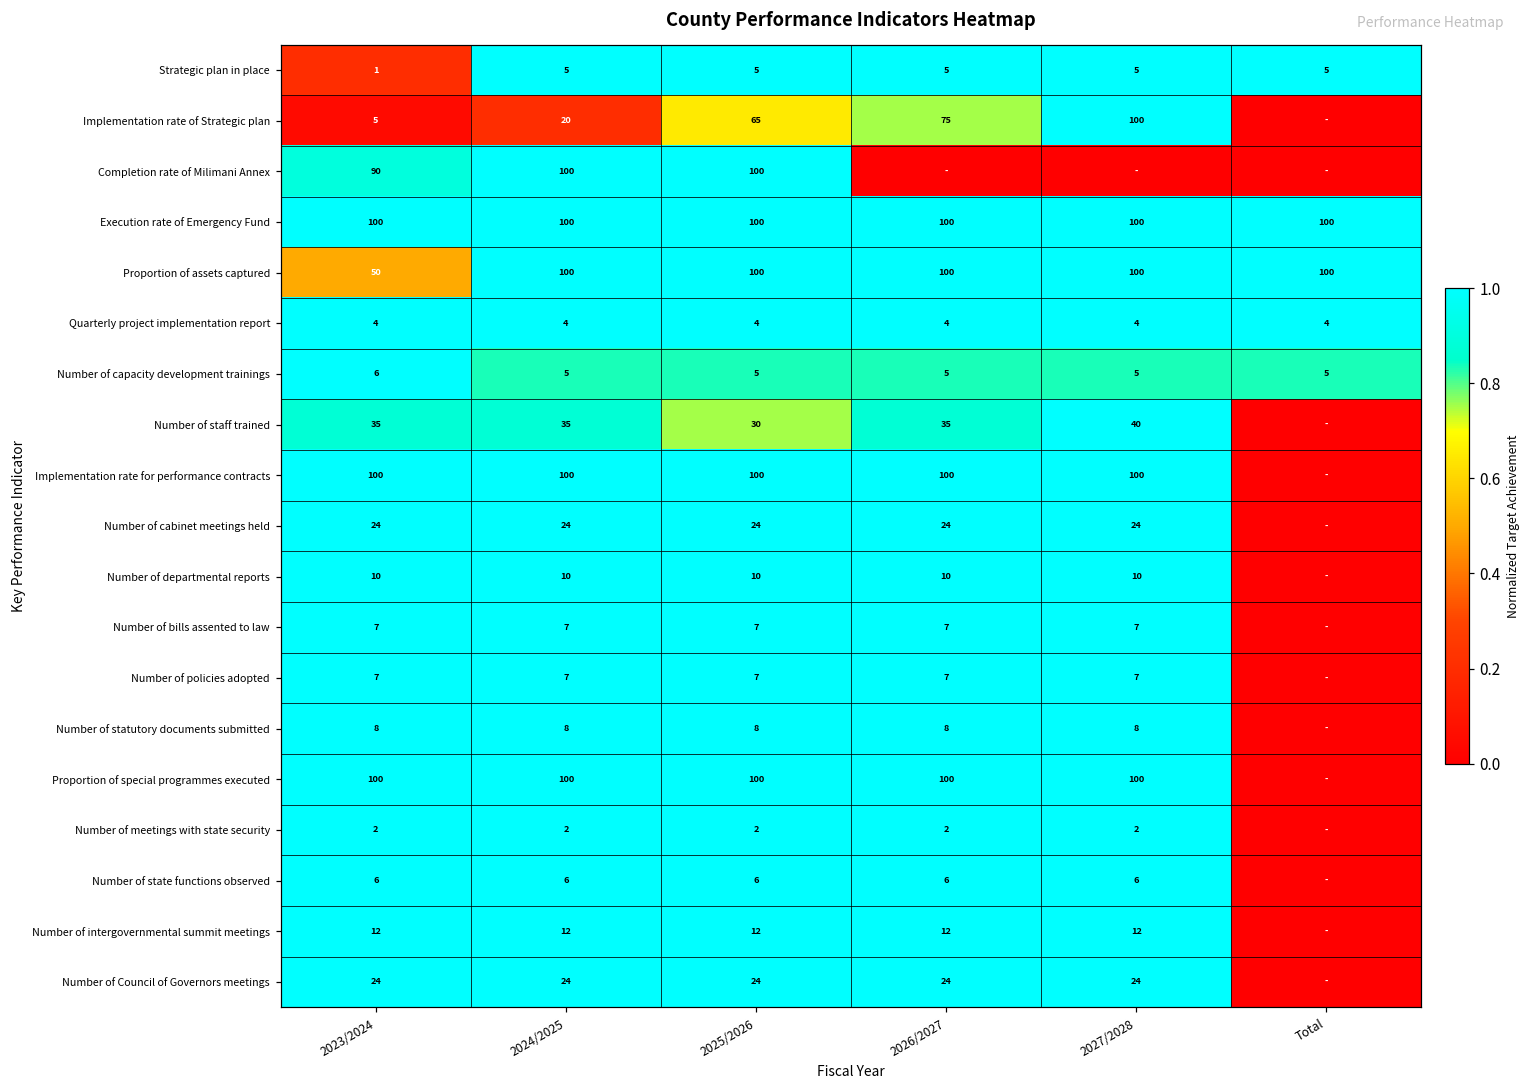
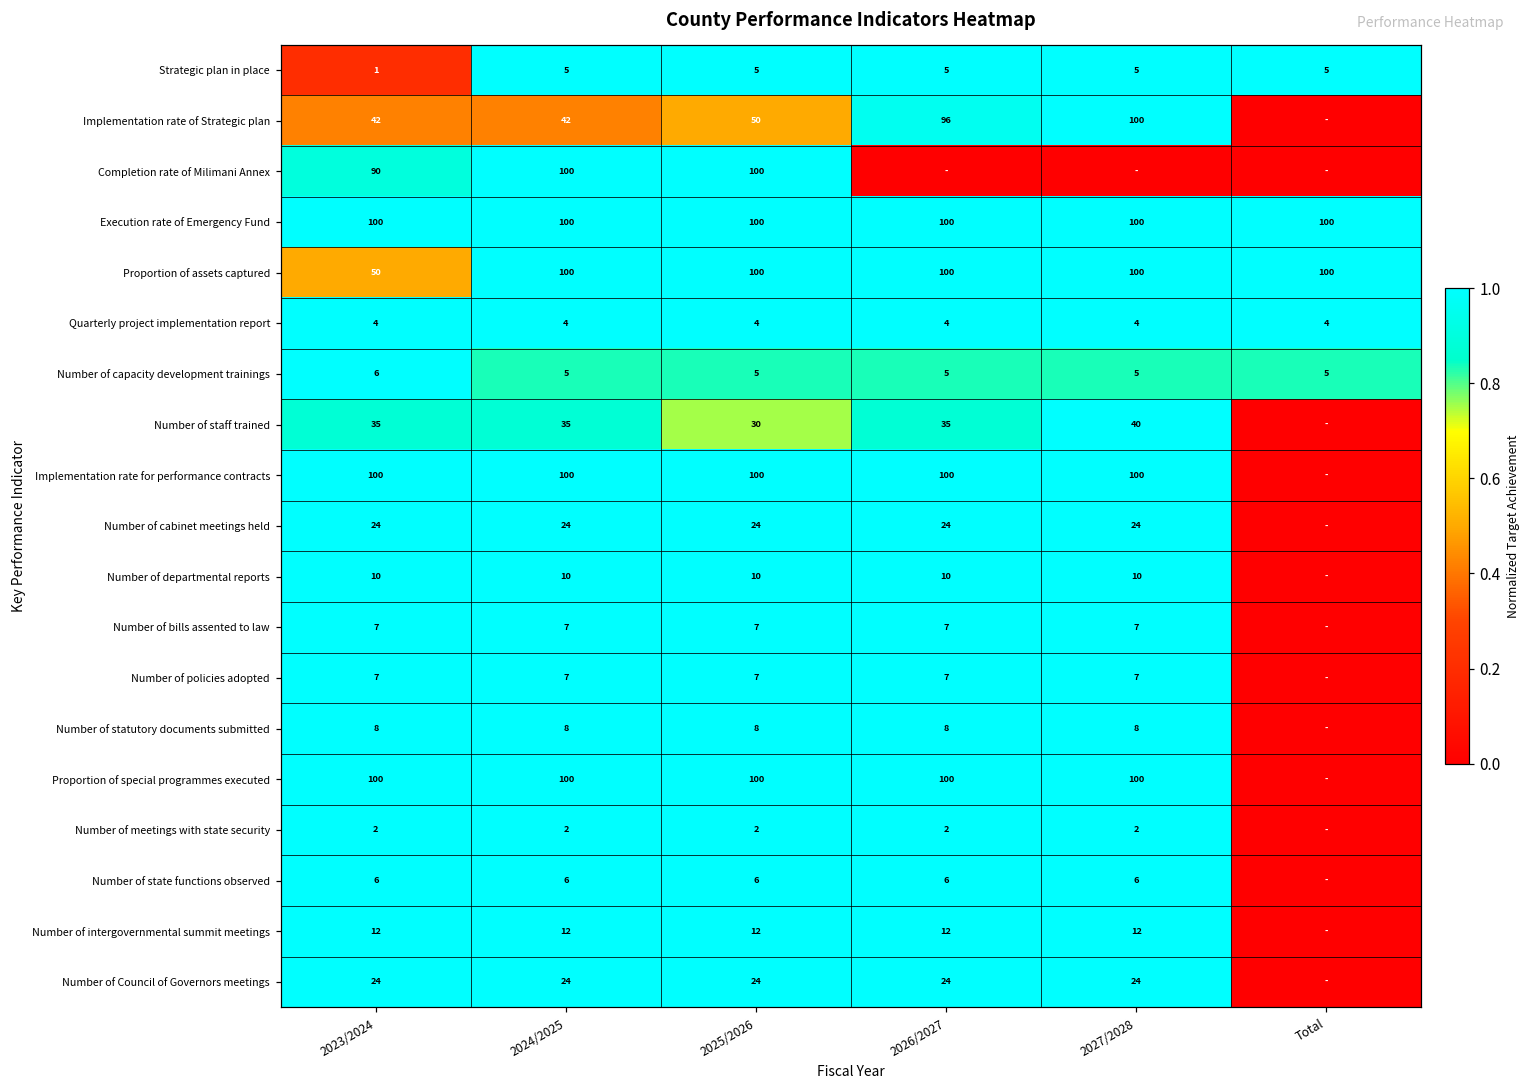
  {
    "Strategic plan in place": {
      "2023/2024": 1,
      "2024/2025": 5,
      "2025/2026": 5,
      "2026/2027": 5,
      "2027/2028": 5,
      "Total": 5
    },
    "Implementation rate of Strategic plan": {
-     "2023/2024": 5,
-     "2024/2025": 20,
-     "2025/2026": 65,
-     "2026/2027": 75,
+     "2023/2024": 42,
+     "2024/2025": 42,
+     "2025/2026": 50,
+     "2026/2027": 96,
      "2027/2028": 100
    },
    "Completion rate of Milimani Annex": {
      "2023/2024": 90,
      "2024/2025": 100,
      "2025/2026": 100
    },
    "Execution rate of Emergency Fund": {
      "2023/2024": 100,
      "2024/2025": 100,
      "2025/2026": 100,
      "2026/2027": 100,
      "2027/2028": 100,
      "Total": 100
    },
    "Proportion of assets captured": {
      "2023/2024": 50,
      "2024/2025": 100,
      "2025/2026": 100,
      "2026/2027": 100,
      "2027/2028": 100,
      "Total": 100
    },
    "Quarterly project implementation report": {
      "2023/2024": 4,
      "2024/2025": 4,
      "2025/2026": 4,
      "2026/2027": 4,
      "2027/2028": 4,
      "Total": 4
    },
    "Number of capacity development trainings": {
      "2023/2024": 6,
      "2024/2025": 5,
      "2025/2026": 5,
      "2026/2027": 5,
      "2027/2028": 5,
      "Total": 5
    },
    "Number of staff trained": {
      "2023/2024": 35,
      "2024/2025": 35,
      "2025/2026": 30,
      "2026/2027": 35,
      "2027/2028": 40
    },
    "Implementation rate for performance contracts": {
      "2023/2024": 100,
      "2024/2025": 100,
      "2025/2026": 100,
      "2026/2027": 100,
      "2027/2028": 100
    },
    "Number of cabinet meetings held": {
      "2023/2024": 24,
      "2024/2025": 24,
      "2025/2026": 24,
      "2026/2027": 24,
      "2027/2028": 24
    },
    "Number of departmental reports": {
      "2023/2024": 10,
      "2024/2025": 10,
      "2025/2026": 10,
      "2026/2027": 10,
      "2027/2028": 10
    },
    "Number of bills assented to law": {
      "2023/2024": 7,
      "2024/2025": 7,
      "2025/2026": 7,
      "2026/2027": 7,
      "2027/2028": 7
    },
    "Number of policies adopted": {
      "2023/2024": 7,
      "2024/2025": 7,
      "2025/2026": 7,
      "2026/2027": 7,
      "2027/2028": 7
    },
    "Number of statutory documents submitted": {
      "2023/2024": 8,
      "2024/2025": 8,
      "2025/2026": 8,
      "2026/2027": 8,
      "2027/2028": 8
    },
    "Proportion of special programmes executed": {
      "2023/2024": 100,
      "2024/2025": 100,
      "2025/2026": 100,
      "2026/2027": 100,
      "2027/2028": 100
    },
    "Number of meetings with state security": {
      "2023/2024": 2,
      "2024/2025": 2,
      "2025/2026": 2,
      "2026/2027": 2,
      "2027/2028": 2
    },
    "Number of state functions observed": {
      "2023/2024": 6,
      "2024/2025": 6,
      "2025/2026": 6,
      "2026/2027": 6,
      "2027/2028": 6
    },
    "Number of intergovernmental summit meetings": {
      "2023/2024": 12,
      "2024/2025": 12,
      "2025/2026": 12,
      "2026/2027": 12,
      "2027/2028": 12
    },
    "Number of Council of Governors meetings": {
      "2023/2024": 24,
      "2024/2025": 24,
      "2025/2026": 24,
      "2026/2027": 24,
      "2027/2028": 24
    }
  }
